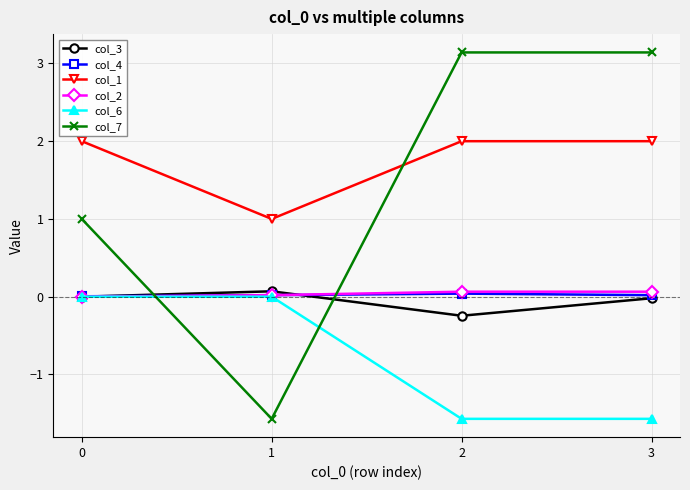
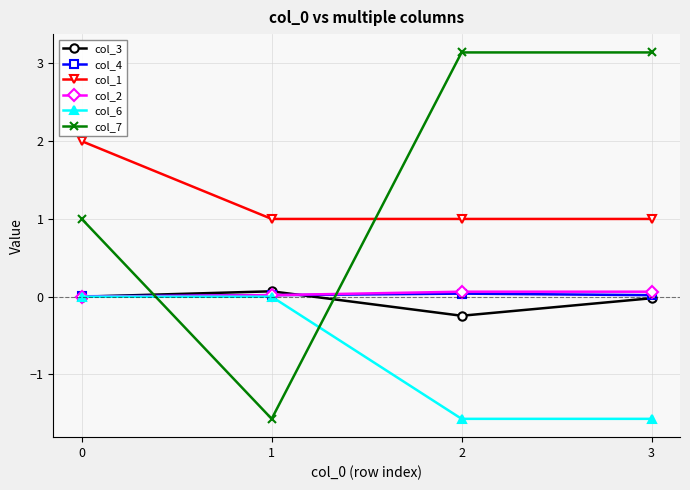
  {
    "col_3": {
      "1": 0.1,
      "2": -0.2,
      "3": 0
    },
    "col_4": {
      "3": 0
    },
    "col_1": {
      "0": 2,
      "1": 1,
-     "2": 2,
-     "3": 2
+     "2": 1,
+     "3": 1
    },
    "col_2": {
      "3": 0.1
    },
    "col_6": {
      "2": -1.6,
      "3": -1.6
    },
    "col_7": {
      "0": 1,
      "1": -1.6,
      "2": 3.1,
      "3": 3.1
    }
  }
